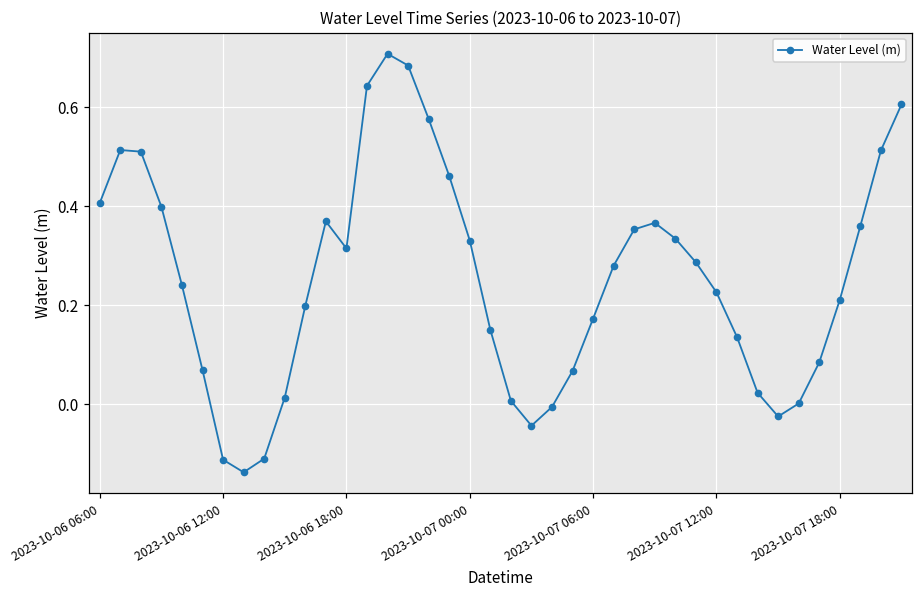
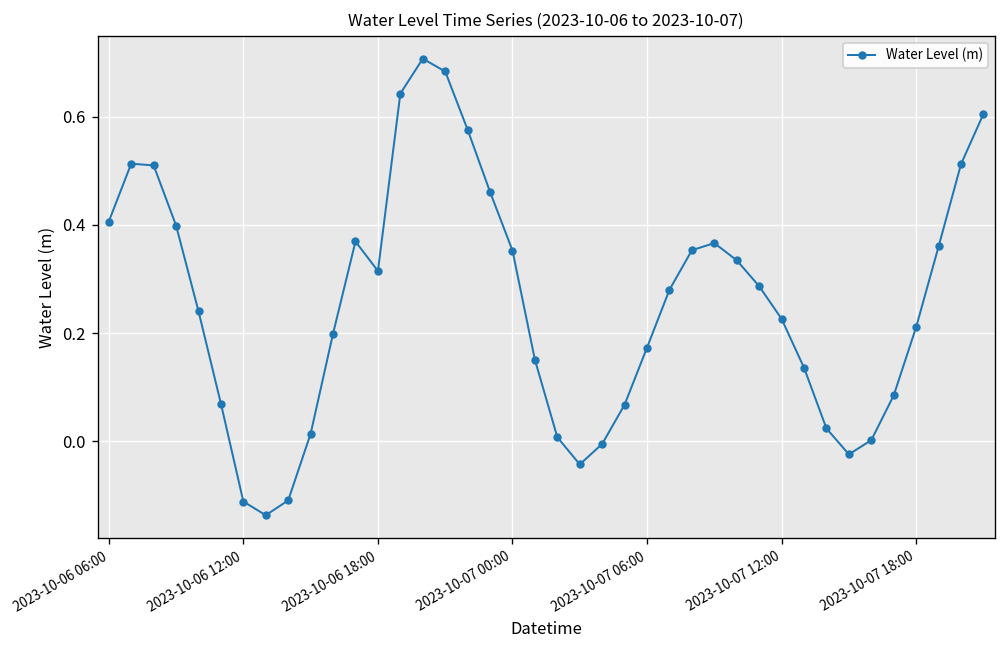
  {
    "2023-10-06 06:00": 0.41,
    "2023-10-06 12:00": -0.11,
    "2023-10-06 18:00": 0.31,
-   "2023-10-07 00:00": 0.33,
+   "2023-10-07 00:00": 0.35,
    "2023-10-07 06:00": 0.17,
    "2023-10-07 12:00": 0.23,
    "2023-10-07 18:00": 0.21
  }
